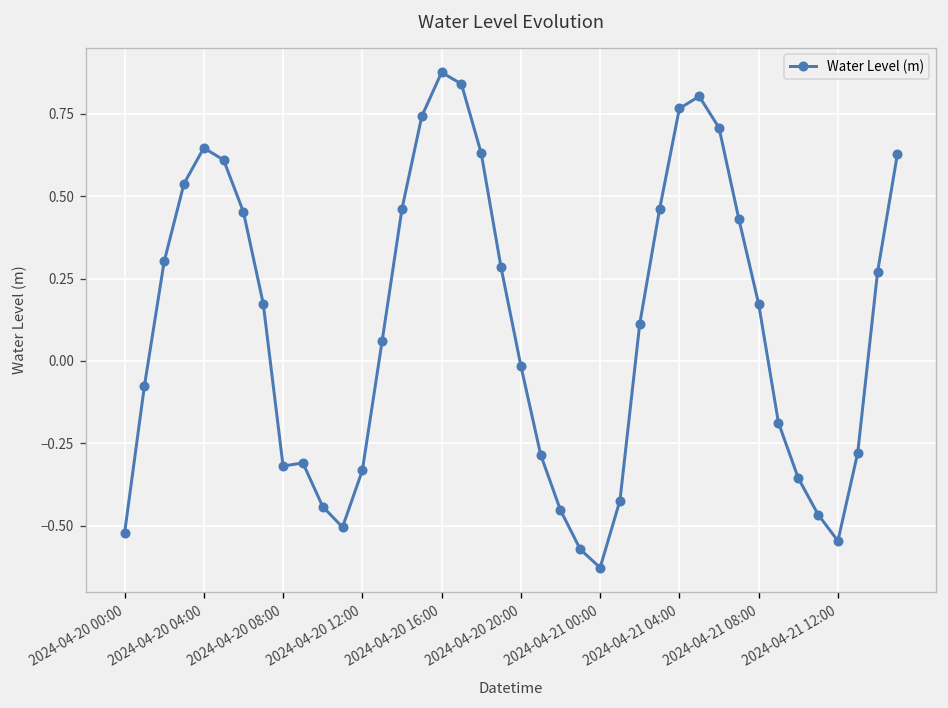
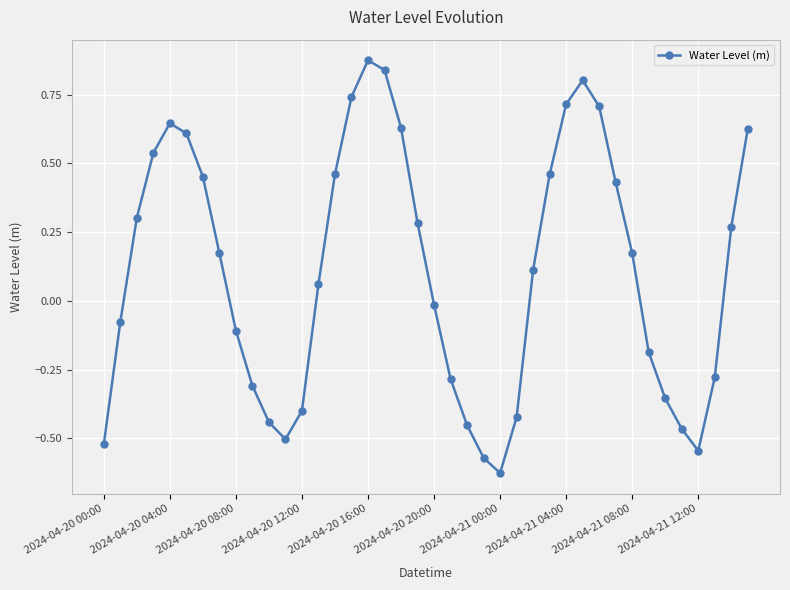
  {
    "2024-04-20 00:00": -0.52,
    "2024-04-20 04:00": 0.65,
-   "2024-04-20 08:00": -0.32,
-   "2024-04-20 12:00": -0.33,
+   "2024-04-20 08:00": -0.11,
+   "2024-04-20 12:00": -0.40,
    "2024-04-20 16:00": 0.88,
    "2024-04-20 20:00": -0.01,
    "2024-04-21 00:00": -0.63,
-   "2024-04-21 04:00": 0.77,
+   "2024-04-21 04:00": 0.72,
    "2024-04-21 08:00": 0.17,
    "2024-04-21 12:00": -0.55
  }
